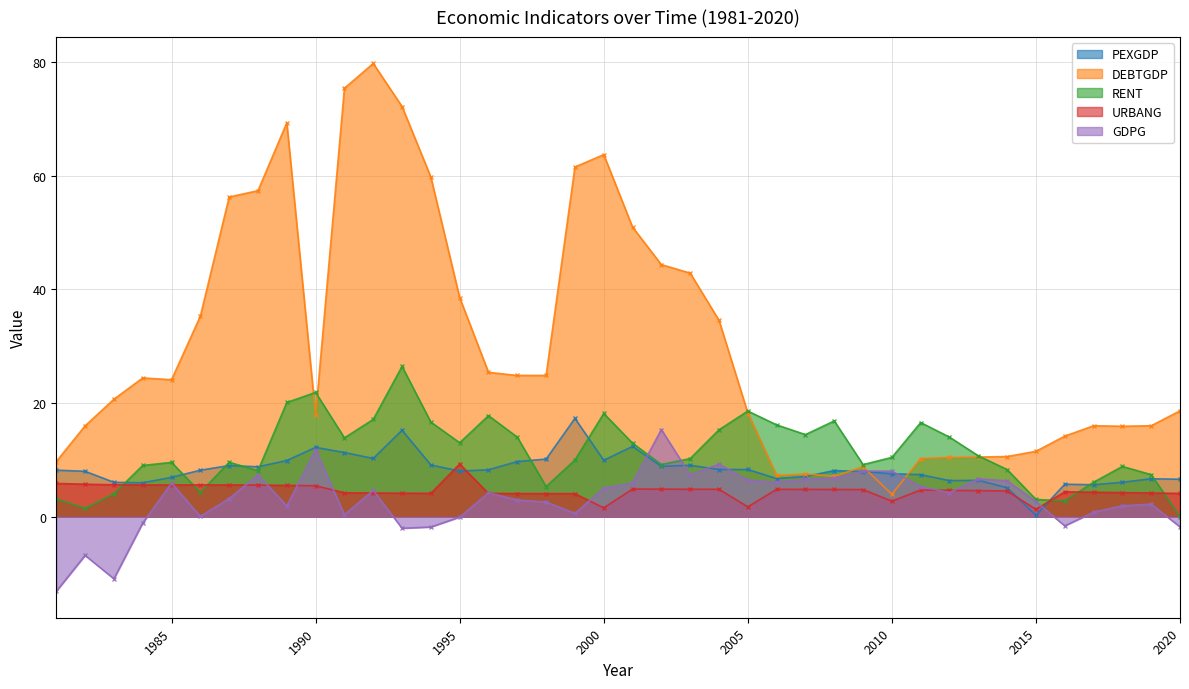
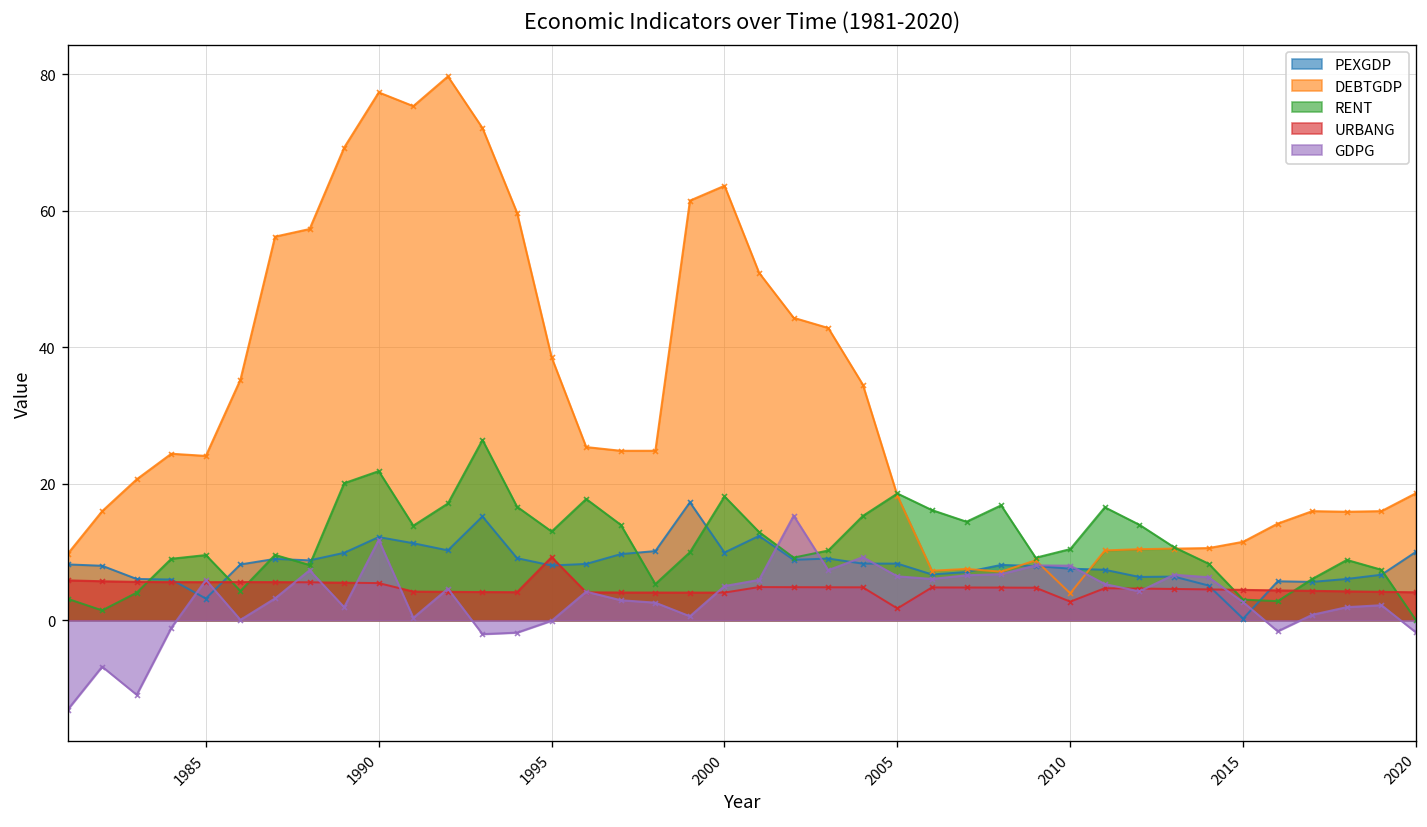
  {
    "PEXGDP": {
-     "1985": 7,
+     "1985": 3,
      "1995": 8,
      "2000": 10,
      "2005": 8,
      "2015": 0,
-     "2020": 7
+     "2020": 10
    },
    "DEBTGDP": {
      "1985": 24,
-     "1990": 18,
+     "1990": 77,
      "1995": 39,
      "2000": 64,
      "2010": 4,
      "2015": 12,
      "2020": 19
    },
    "RENT": {
      "1985": 10,
      "1990": 22,
      "1995": 13,
      "2000": 18,
      "2010": 10
    },
    "URBANG": {
      "1990": 5,
      "1995": 9,
-     "2000": 2,
+     "2000": 4,
      "2005": 2,
      "2010": 3,
-     "2015": 1,
+     "2015": 4,
      "2020": 4
    }
  }
